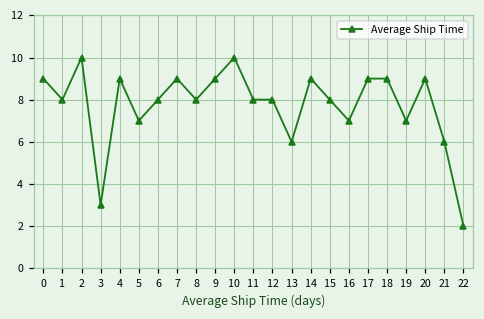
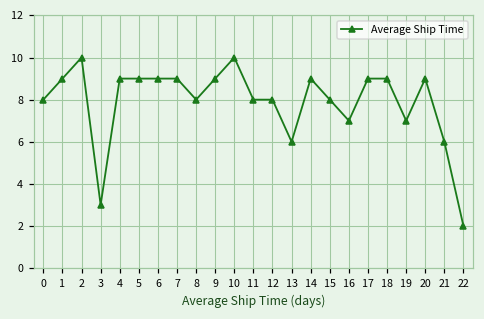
  {
-   "0": 9,
-   "1": 8,
+   "0": 8,
+   "1": 9,
    "2": 10,
    "3": 3,
    "4": 9,
-   "5": 7,
-   "6": 8,
+   "5": 9,
+   "6": 9,
    "7": 9,
    "8": 8,
    "9": 9,
    "10": 10,
    "11": 8,
    "12": 8,
    "13": 6,
    "14": 9,
    "15": 8,
    "16": 7,
    "17": 9,
    "18": 9,
    "19": 7,
    "20": 9,
    "21": 6,
    "22": 2
  }
